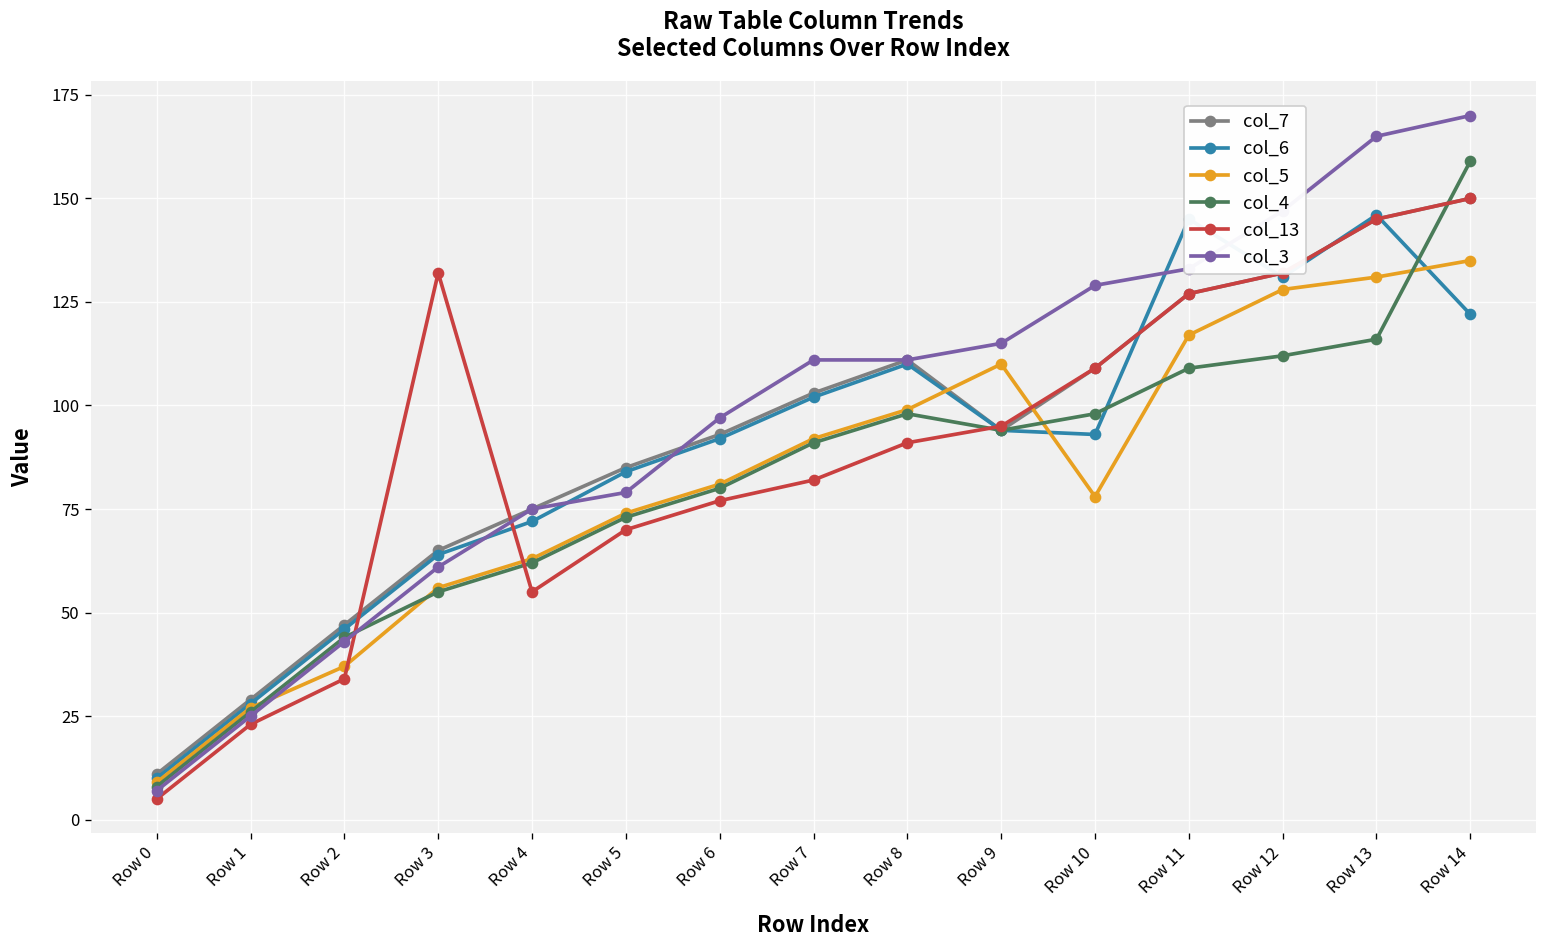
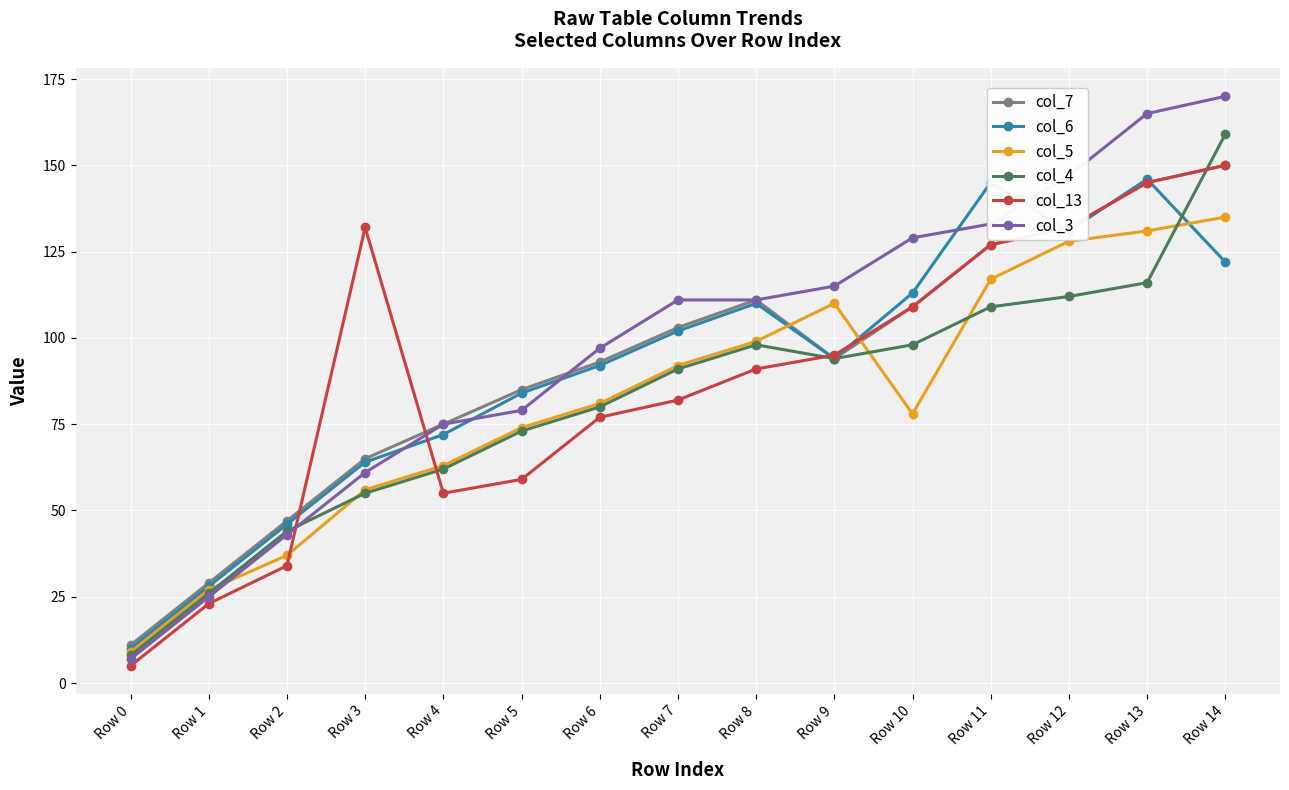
  {
    "col_6": {
      "Row 0": 10,
      "Row 1": 28,
      "Row 2": 46,
      "Row 3": 64,
      "Row 4": 72,
      "Row 5": 84,
      "Row 6": 92,
      "Row 7": 102,
      "Row 8": 110,
-     "Row 10": 93,
+     "Row 10": 113,
      "Row 13": 146,
      "Row 14": 122
    },
    "col_5": {
      "Row 0": 9,
      "Row 1": 27,
      "Row 2": 37,
      "Row 3": 56,
      "Row 4": 63,
      "Row 5": 74,
      "Row 6": 81,
      "Row 7": 92,
      "Row 8": 99,
      "Row 9": 110,
      "Row 10": 78,
      "Row 11": 117,
      "Row 12": 128,
      "Row 13": 131,
      "Row 14": 135
    },
    "col_4": {
      "Row 0": 8,
      "Row 1": 26,
      "Row 2": 44,
      "Row 3": 55,
      "Row 4": 62,
      "Row 5": 73,
      "Row 6": 80,
      "Row 7": 91,
      "Row 8": 98,
      "Row 10": 98,
      "Row 11": 109,
      "Row 12": 112,
      "Row 13": 116,
      "Row 14": 159
    },
    "col_13": {
      "Row 0": 5,
      "Row 1": 23,
      "Row 2": 34,
      "Row 3": 132,
      "Row 4": 55,
-     "Row 5": 70,
+     "Row 5": 59,
      "Row 6": 77,
      "Row 7": 82,
      "Row 8": 91,
      "Row 9": 95
    }
  }
